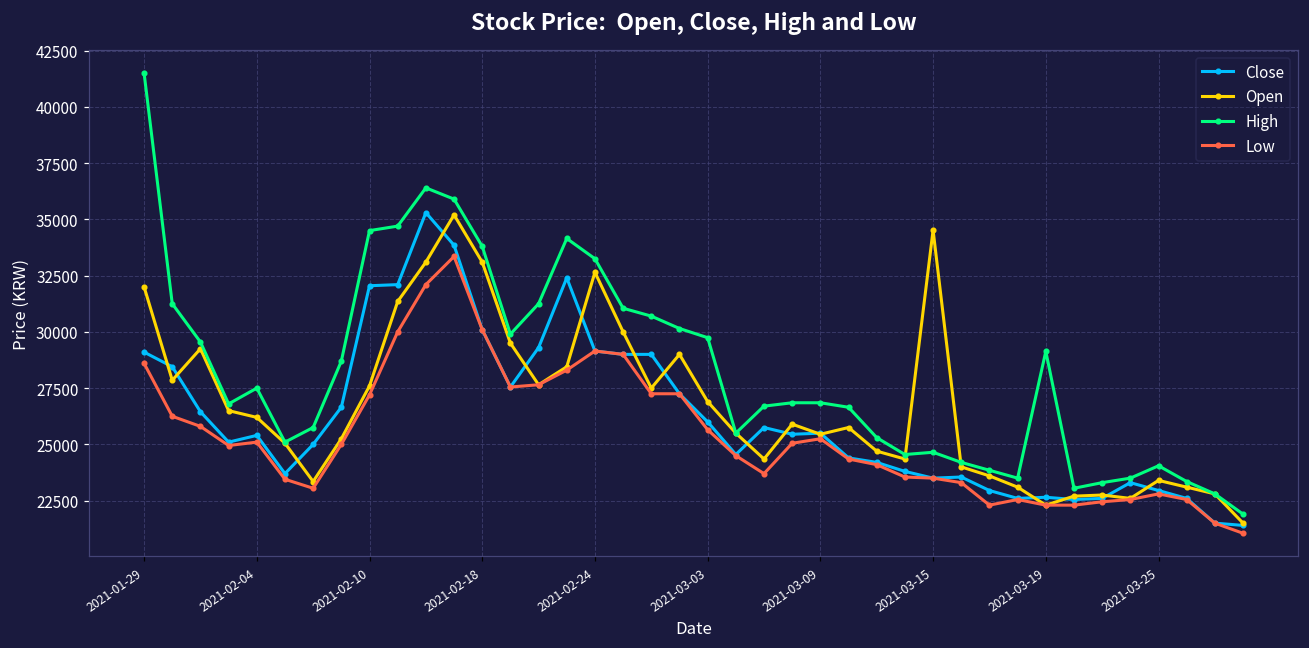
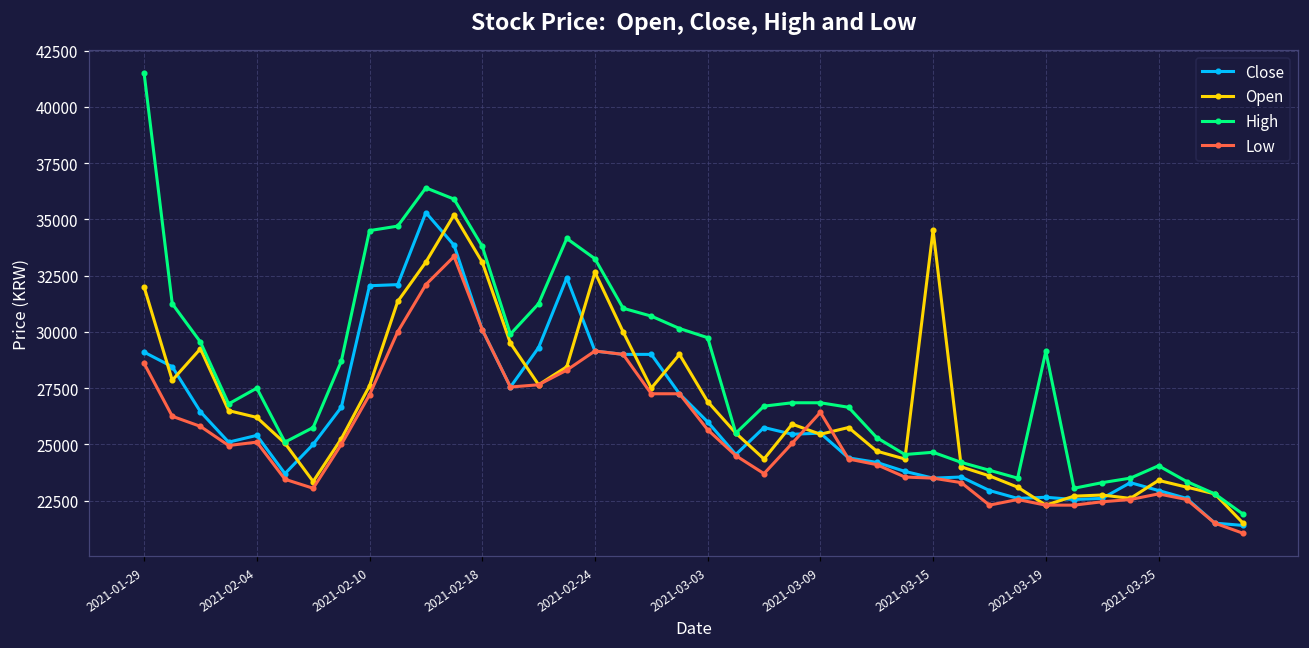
  {
    "Close": {
      "2021-01-29": 29100,
      "2021-02-04": 25400,
      "2021-02-10": 32100,
      "2021-03-03": 26000,
      "2021-03-19": 22700,
      "2021-03-25": 23000
    },
    "Open": {
      "2021-01-29": 32000,
      "2021-02-04": 26200,
      "2021-02-10": 27600,
      "2021-02-18": 33100,
      "2021-02-24": 32700,
      "2021-03-03": 26900,
      "2021-03-15": 34500,
      "2021-03-25": 23400
    },
    "High": {
      "2021-01-29": 41500,
      "2021-02-04": 27500,
      "2021-02-10": 34500,
      "2021-02-18": 33800,
      "2021-02-24": 33300,
      "2021-03-03": 29700,
      "2021-03-09": 26900,
      "2021-03-15": 24700,
      "2021-03-19": 29100,
      "2021-03-25": 24100
    },
    "Low": {
      "2021-01-29": 28600,
      "2021-02-04": 25100,
      "2021-02-10": 27200,
      "2021-03-03": 25700,
-     "2021-03-09": 25300,
+     "2021-03-09": 26400,
      "2021-03-25": 22800
    }
  }
